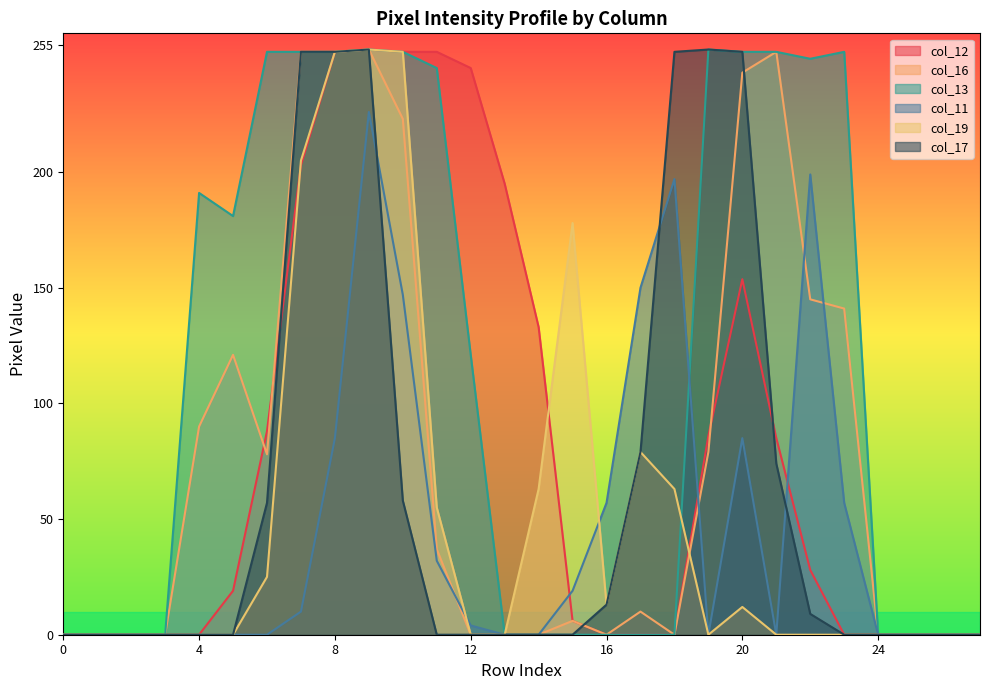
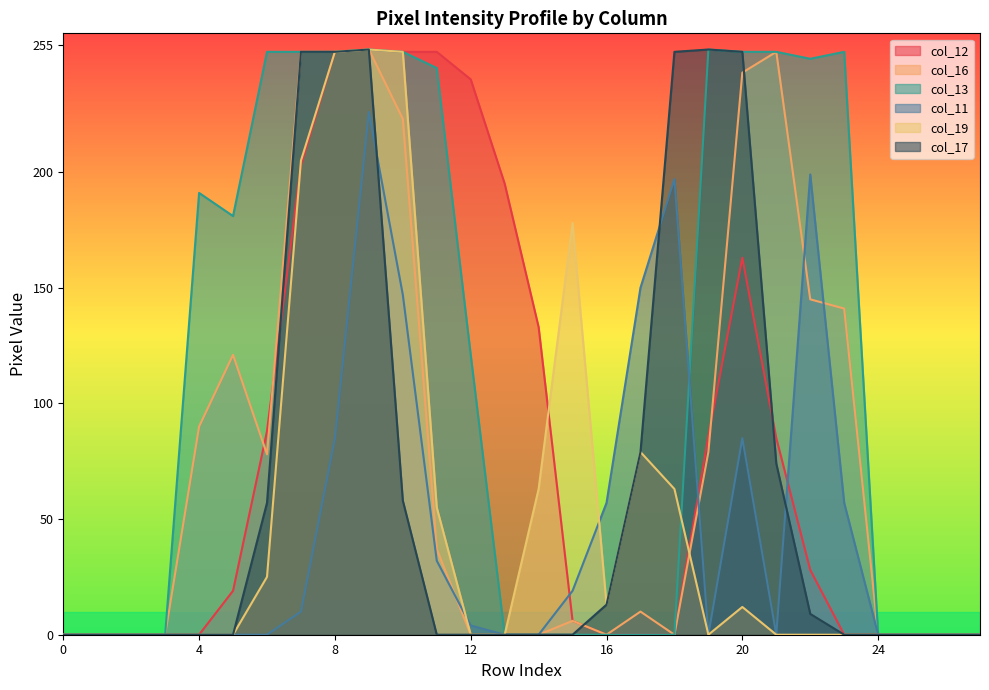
  {
    "col_12": {
-     "12": 245,
-     "20": 154
+     "12": 240,
+     "20": 163
    }
  }
